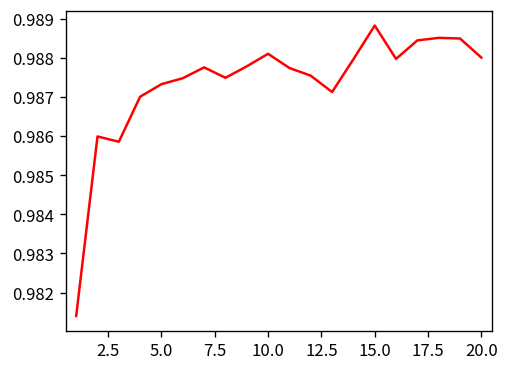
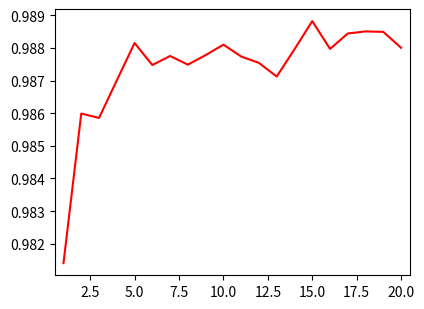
  {
-   "5.0": 0.9873,
+   "5.0": 0.9881,
    "10.0": 0.9881,
    "15.0": 0.9888,
    "20.0": 0.9880
  }
